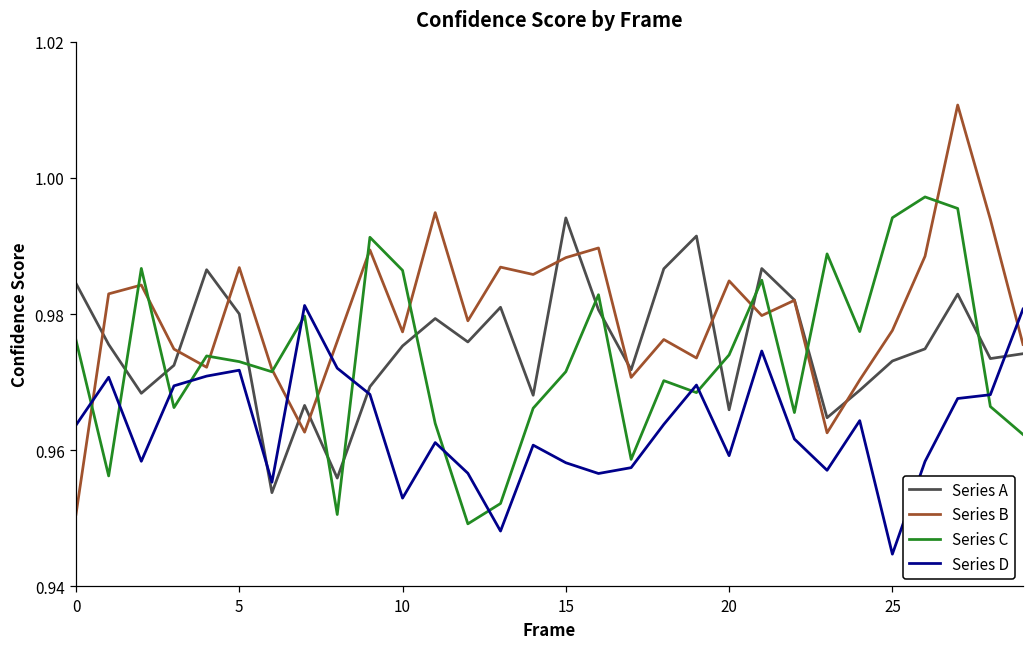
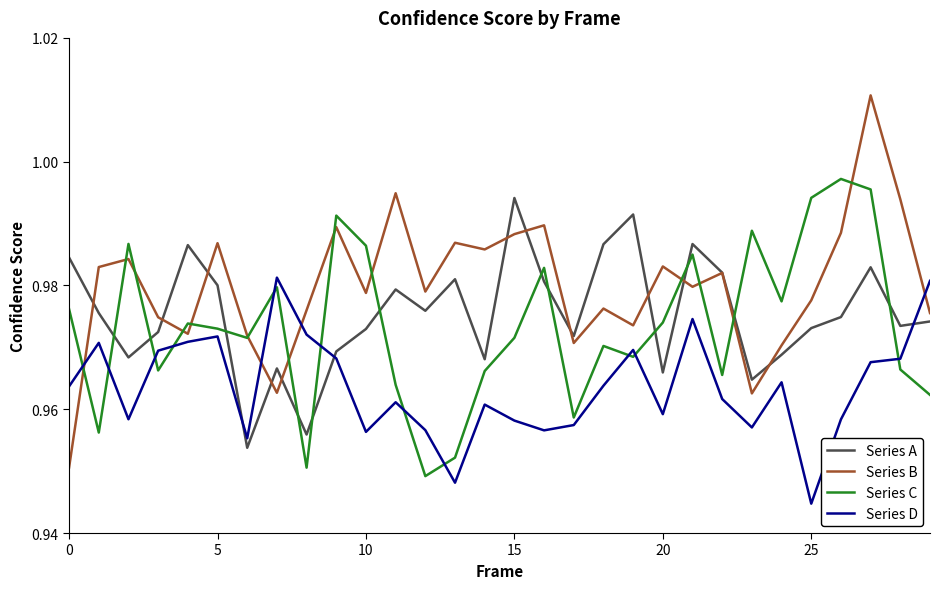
  {
    "Series A": {
      "0": 0.985,
      "5": 0.980,
-     "10": 0.975,
+     "10": 0.973,
      "15": 0.994,
      "20": 0.966,
      "25": 0.973
    },
    "Series B": {
      "0": 0.951,
      "5": 0.987,
-     "10": 0.977,
+     "10": 0.979,
      "15": 0.988,
-     "20": 0.985,
+     "20": 0.983,
      "25": 0.978
    },
    "Series C": {
      "0": 0.976,
      "5": 0.973,
      "10": 0.986,
      "15": 0.972,
      "20": 0.974,
      "25": 0.994
    },
    "Series D": {
      "0": 0.964,
      "5": 0.972,
-     "10": 0.953,
+     "10": 0.956,
      "15": 0.958,
      "20": 0.959,
      "25": 0.945
    }
  }
